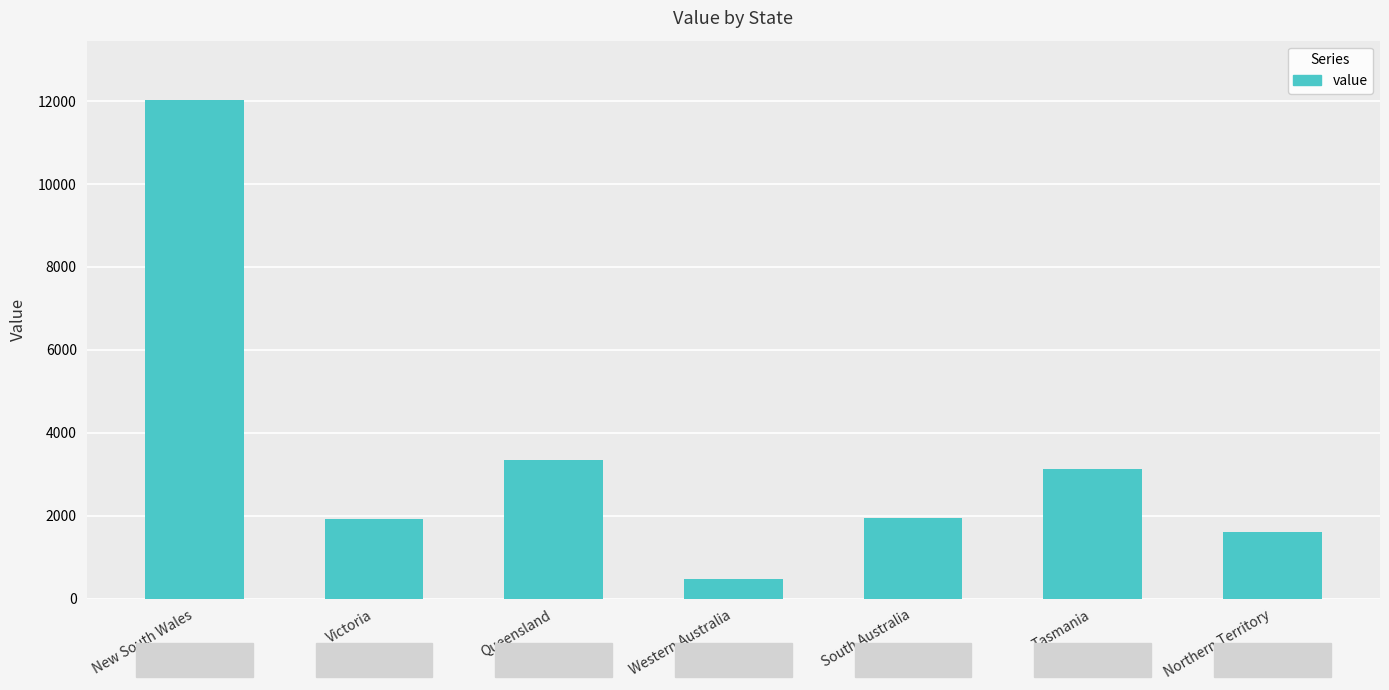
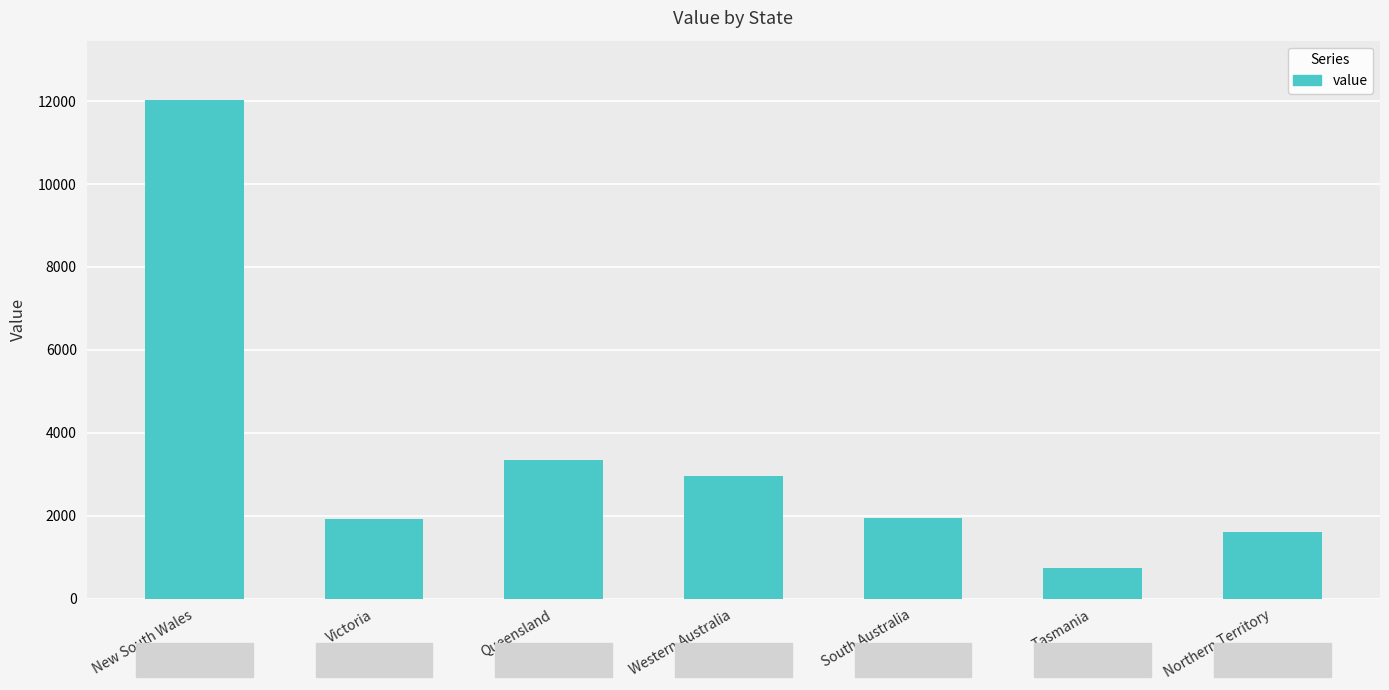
  {
    "New South Wales": 12000,
    "Victoria": 1900,
    "Queensland": 3300,
-   "Western Australia": 500,
+   "Western Australia": 2900,
    "South Australia": 1900,
-   "Tasmania": 3100,
+   "Tasmania": 700,
    "Northern Territory": 1600
  }
